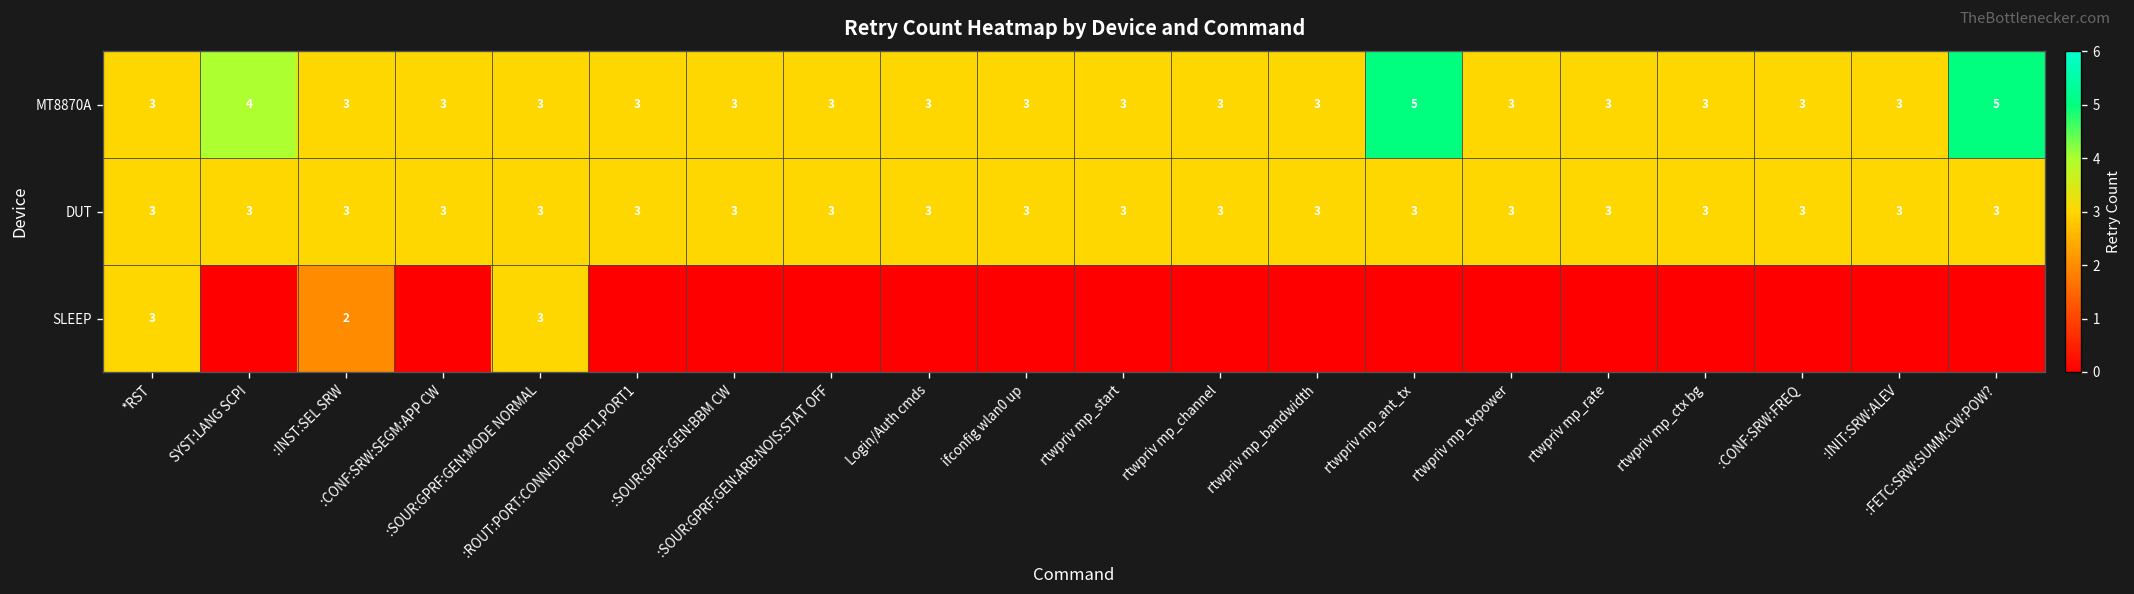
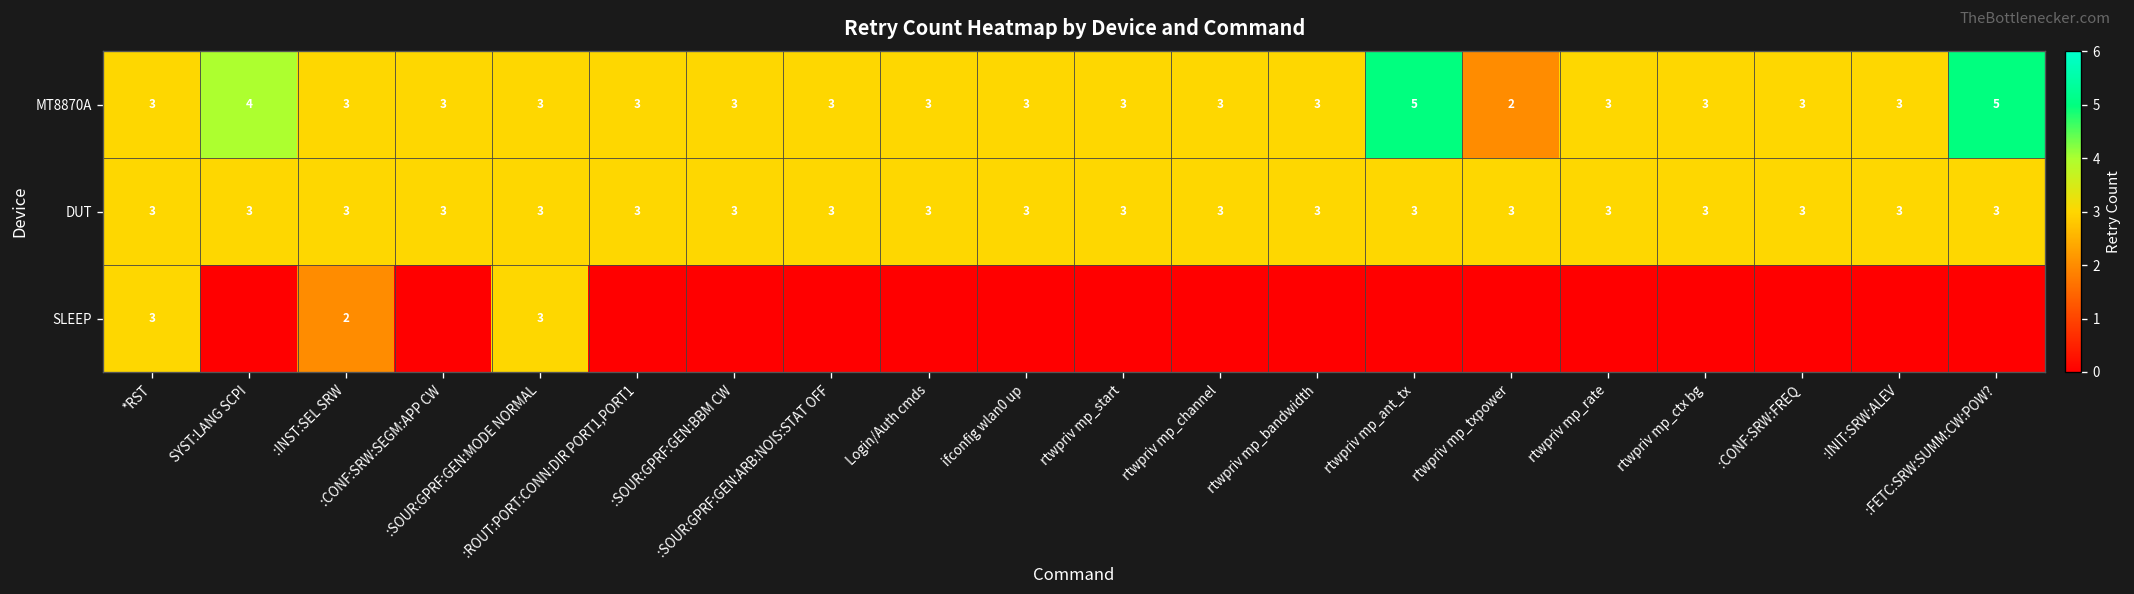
  {
    "MT8870A": {
      "*RST": 3,
      "SYST:LANG SCPI": 4,
      ":INST:SEL SRW": 3,
      ":CONF:SRW:SEGM:APP CW": 3,
      ":SOUR:GPRF:GEN:MODE NORMAL": 3,
      ":ROUT:PORT:CONN:DIR PORT1,PORT1": 3,
      ":SOUR:GPRF:GEN:BBM CW": 3,
      ":SOUR:GPRF:GEN:ARB:NOIS:STAT OFF": 3,
      "Login/Auth cmds": 3,
      "ifconfig wlan0 up": 3,
      "rtwpriv mp_start": 3,
      "rtwpriv mp_channel": 3,
      "rtwpriv mp_bandwidth": 3,
      "rtwpriv mp_ant_tx": 5,
-     "rtwpriv mp_txpower": 3,
+     "rtwpriv mp_txpower": 2,
      "rtwpriv mp_rate": 3,
      "rtwpriv mp_ctx bg": 3,
      ":CONF:SRW:FREQ": 3,
      ":INIT:SRW:ALEV": 3,
      ":FETC:SRW:SUMM:CW:POW?": 5
    },
    "DUT": {
      "*RST": 3,
      "SYST:LANG SCPI": 3,
      ":INST:SEL SRW": 3,
      ":CONF:SRW:SEGM:APP CW": 3,
      ":SOUR:GPRF:GEN:MODE NORMAL": 3,
      ":ROUT:PORT:CONN:DIR PORT1,PORT1": 3,
      ":SOUR:GPRF:GEN:BBM CW": 3,
      ":SOUR:GPRF:GEN:ARB:NOIS:STAT OFF": 3,
      "Login/Auth cmds": 3,
      "ifconfig wlan0 up": 3,
      "rtwpriv mp_start": 3,
      "rtwpriv mp_channel": 3,
      "rtwpriv mp_bandwidth": 3,
      "rtwpriv mp_ant_tx": 3,
      "rtwpriv mp_txpower": 3,
      "rtwpriv mp_rate": 3,
      "rtwpriv mp_ctx bg": 3,
      ":CONF:SRW:FREQ": 3,
      ":INIT:SRW:ALEV": 3,
      ":FETC:SRW:SUMM:CW:POW?": 3
    },
    "SLEEP": {
      "*RST": 3,
      ":INST:SEL SRW": 2,
      ":SOUR:GPRF:GEN:MODE NORMAL": 3
    }
  }
